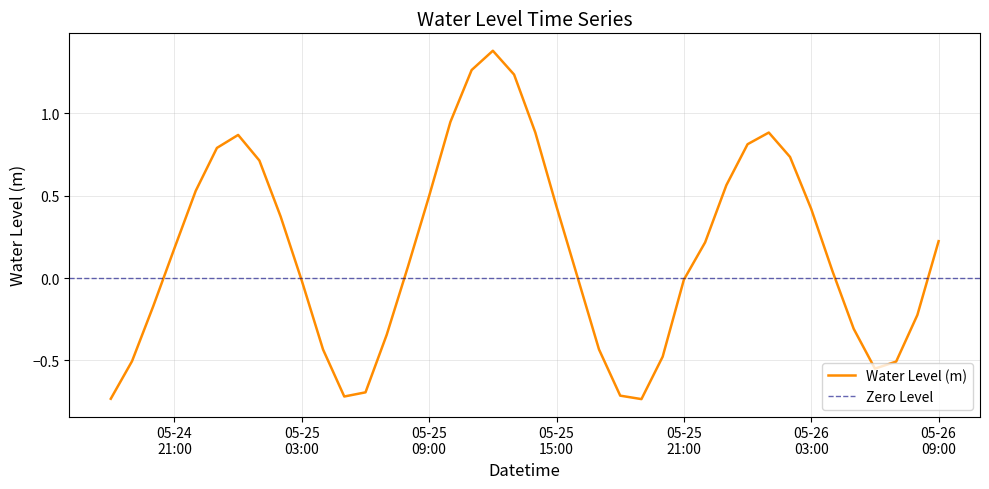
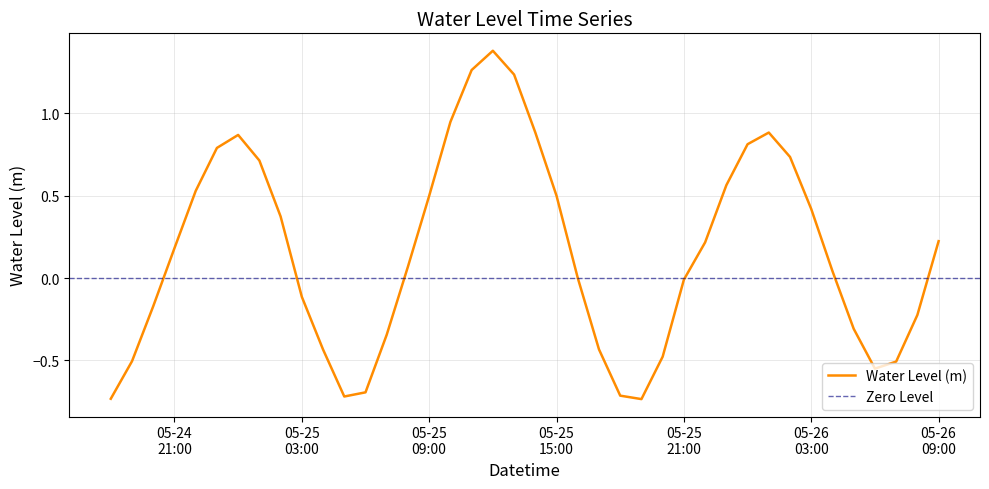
  {
    "05-24 21:00": 0.18,
-   "05-25 03:00": -0.02,
+   "05-25 03:00": -0.11,
    "05-25 09:00": 0.50,
-   "05-25 15:00": 0.43,
+   "05-25 15:00": 0.50,
    "05-25 21:00": -0.01,
    "05-26 03:00": 0.42,
    "05-26 09:00": 0.22
  }
